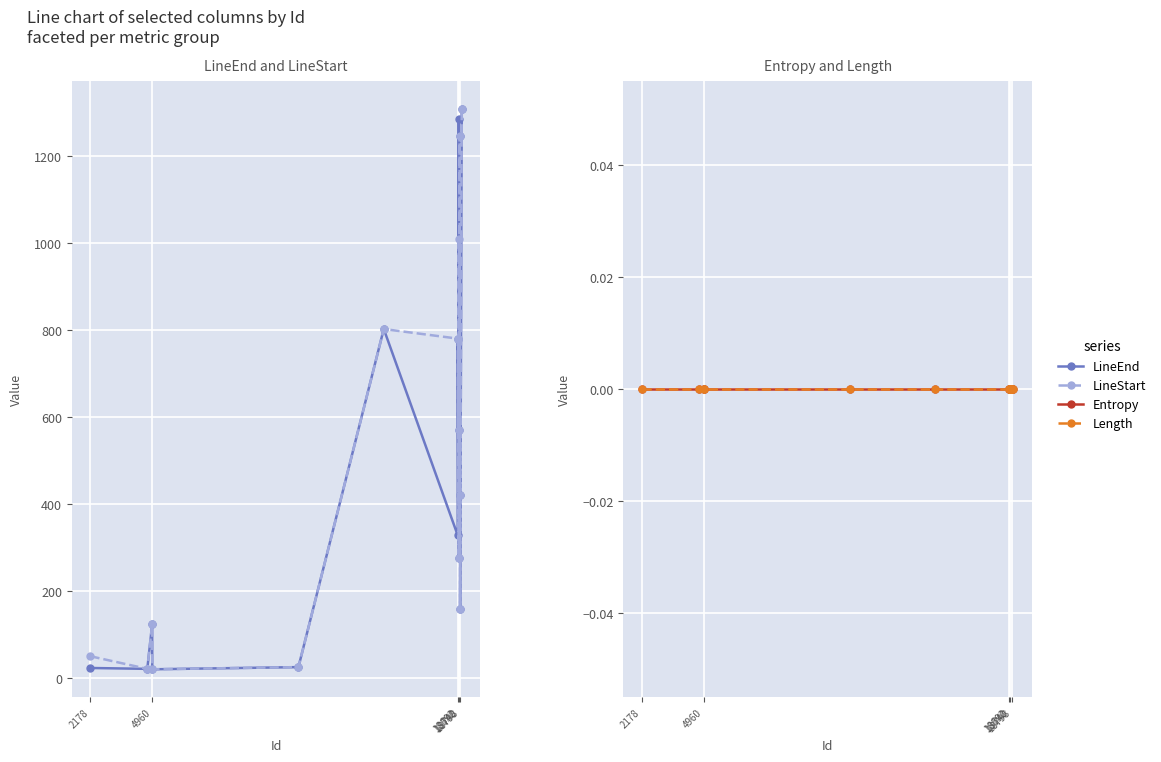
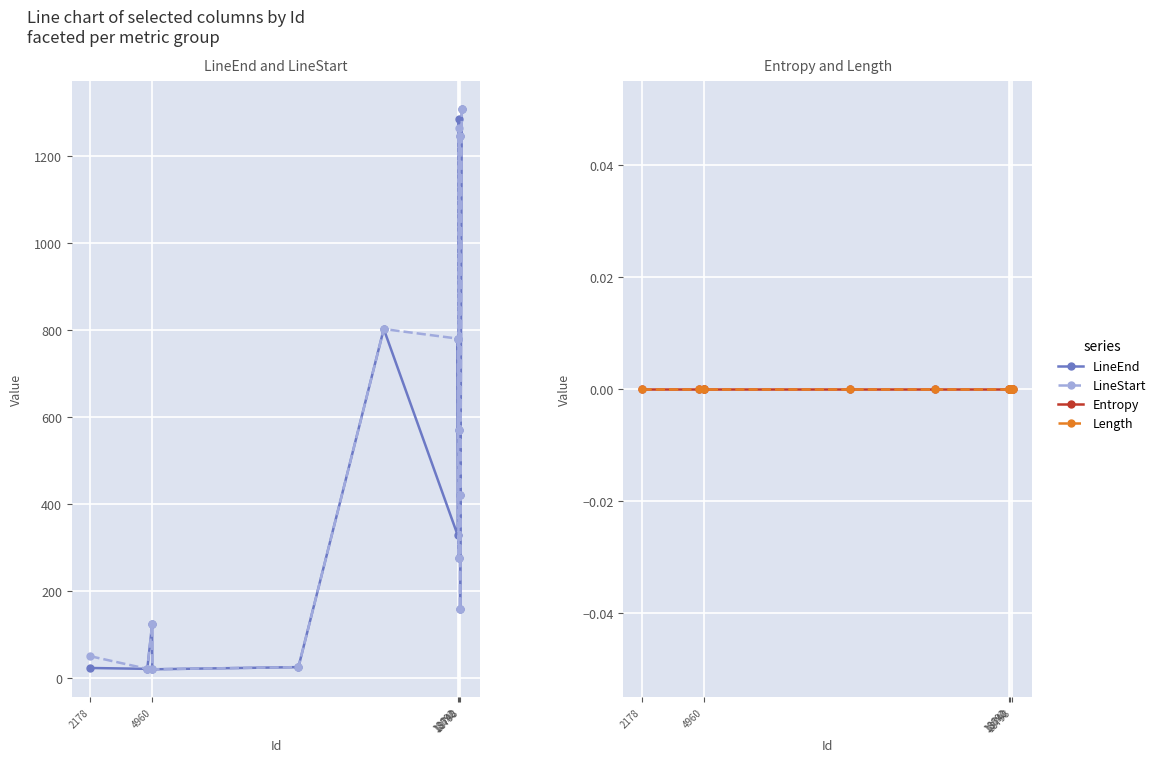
  {
    "LineEnd and LineStart": {
      "LineEnd": {
        "2178": 20,
        "18692": 330,
        "18740": 1280
      },
      "LineStart": {
        "2178": 50,
-       "18740": 1010
+       "18740": 1270
      }
    },
    "Entropy and Length": {
      "2178": 0.000,
      "4960": 0.000,
      "18692": 0.000,
      "18740": 0.000,
      "18798": 0.000
    }
  }
